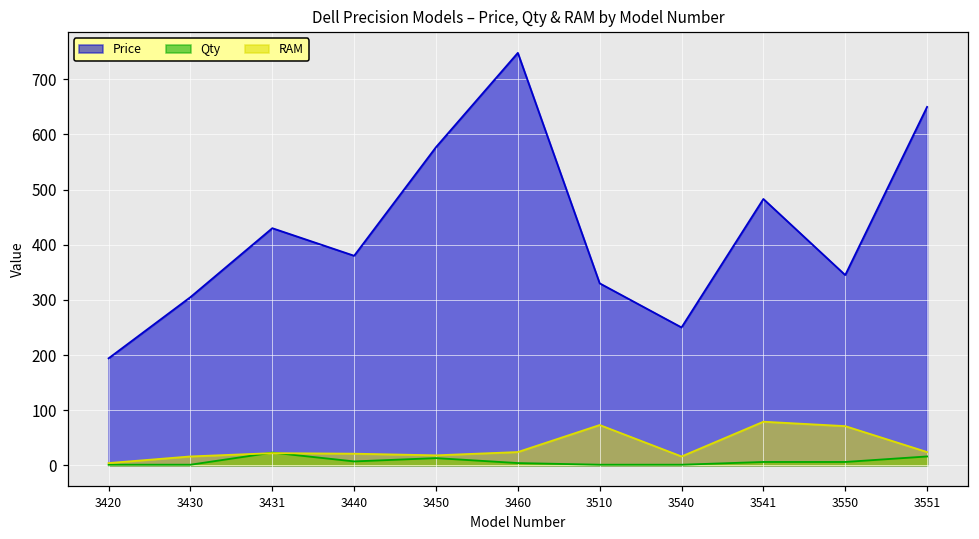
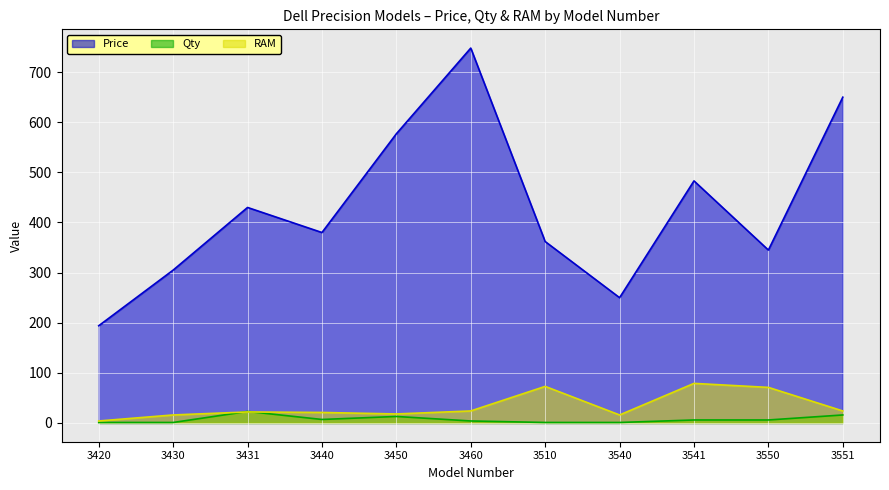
  {
    "Price": {
      "3420": 190,
      "3430": 310,
      "3431": 430,
      "3440": 380,
      "3450": 580,
      "3460": 750,
-     "3510": 330,
+     "3510": 360,
      "3540": 250,
      "3541": 480,
      "3550": 350,
      "3551": 650
    },
    "Qty": {
      "3430": 0,
      "3440": 10,
      "3460": 0,
      "3510": 0,
      "3540": 0,
      "3541": 10,
      "3550": 10,
      "3551": 20
    },
    "RAM": {
      "3430": 20,
      "3440": 20,
      "3460": 20,
      "3510": 70,
      "3540": 20,
      "3541": 80,
      "3550": 70,
      "3551": 20
    }
  }
